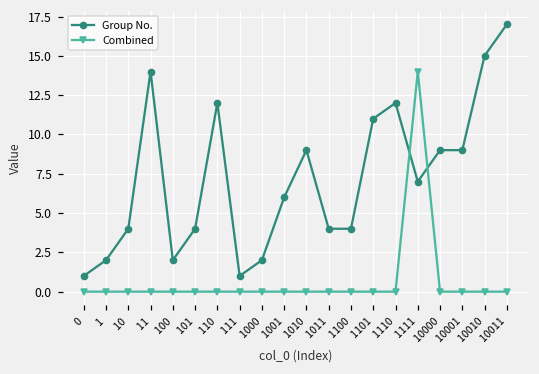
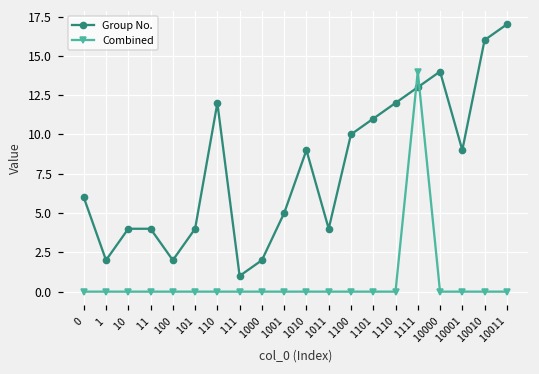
  {
    "Group No.": {
-     "0": 1,
+     "0": 6,
      "1": 2,
      "10": 4,
-     "11": 14,
+     "11": 4,
      "100": 2,
      "101": 4,
      "110": 12,
      "111": 1,
      "1000": 2,
-     "1001": 6,
+     "1001": 5,
      "1010": 9,
      "1011": 4,
-     "1100": 4,
+     "1100": 10,
      "1101": 11,
      "1110": 12,
-     "1111": 7,
-     "10000": 9,
+     "1111": 13,
+     "10000": 14,
      "10001": 9,
-     "10010": 15,
+     "10010": 16,
      "10011": 17
    },
    "Combined": {
      "0": 0,
      "1": 0,
      "10": 0,
      "11": 0,
      "100": 0,
      "101": 0,
      "110": 0,
      "111": 0,
      "1000": 0,
      "1001": 0,
      "1010": 0,
      "1011": 0,
      "1100": 0,
      "1101": 0,
      "1110": 0,
      "1111": 14,
      "10000": 0,
      "10001": 0,
      "10010": 0,
      "10011": 0
    }
  }
